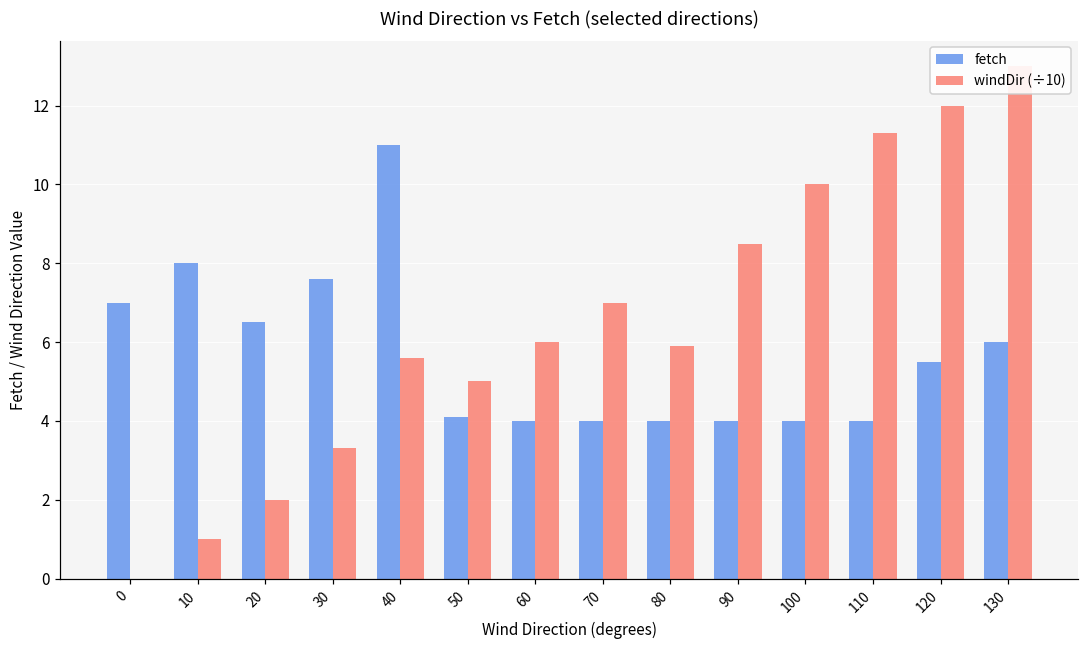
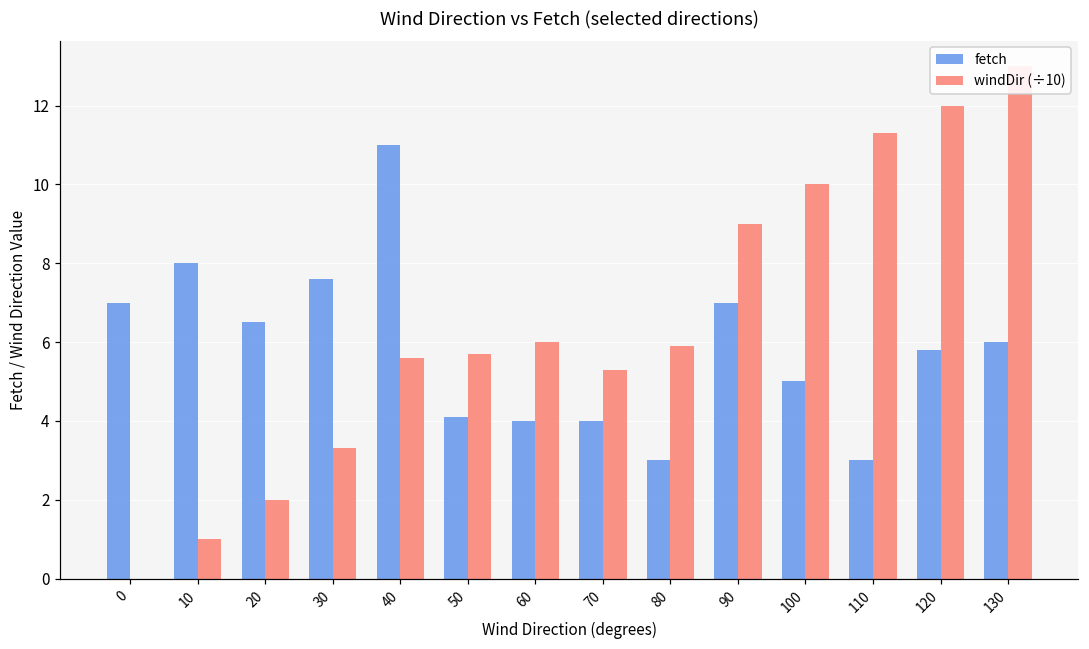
  {
    "fetch": {
      "0": 7.0,
      "10": 8.0,
      "20": 6.5,
      "30": 7.6,
      "40": 11.0,
      "50": 4.1,
      "60": 4.0,
      "70": 4.0,
-     "80": 4,
-     "90": 4,
-     "100": 4,
-     "110": 4,
-     "120": 5.5,
+     "80": 3,
+     "90": 7,
+     "100": 5,
+     "110": 3,
+     "120": 5.8,
      "130": 6.0
    },
    "windDir (÷10)": {
      "0": 0.0,
      "10": 1.0,
      "20": 2.0,
      "30": 3.3,
      "40": 5.6,
-     "50": 5.0,
+     "50": 5.7,
      "60": 6.0,
-     "70": 7.0,
+     "70": 5.3,
      "80": 5.9,
-     "90": 8.5,
+     "90": 9.0,
      "100": 10.0,
      "110": 11.3,
      "120": 12.0
    }
  }
